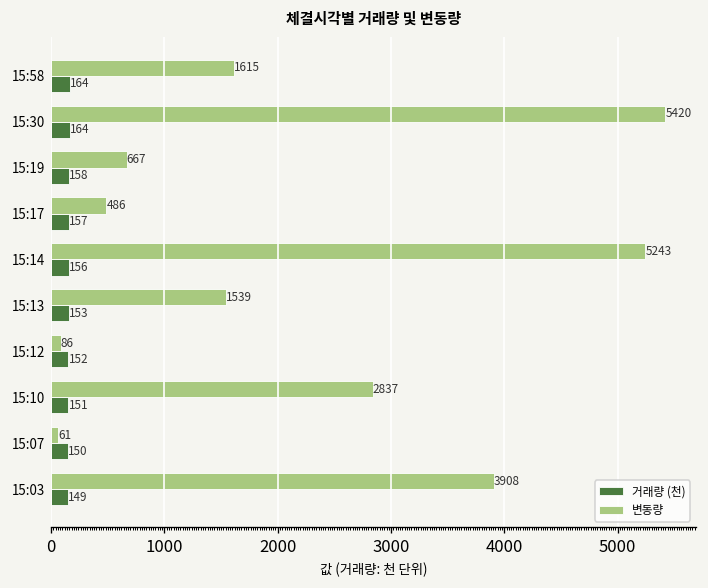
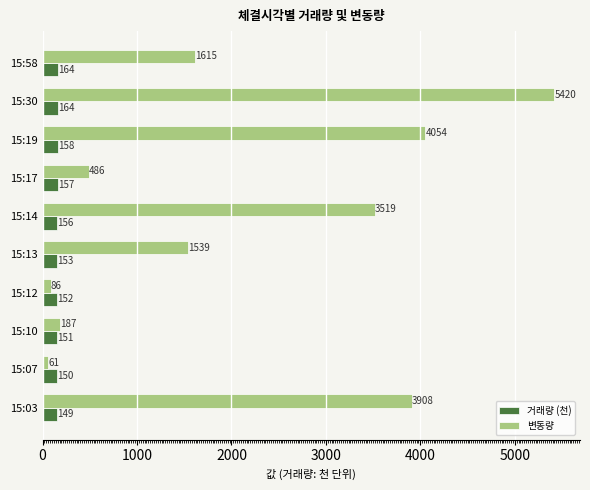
  {
    "거래량 (천)": {
      "15:58": 164,
      "15:30": 164,
      "15:13": 153,
      "15:12": 152
    },
    "변동량": {
      "15:58": 1615,
      "15:30": 5420,
-     "15:19": 667,
+     "15:19": 4054,
      "15:17": 486,
-     "15:14": 5243,
+     "15:14": 3519,
      "15:13": 1539,
      "15:12": 86,
-     "15:10": 2837,
+     "15:10": 187,
      "15:07": 61,
      "15:03": 3908
    }
  }
